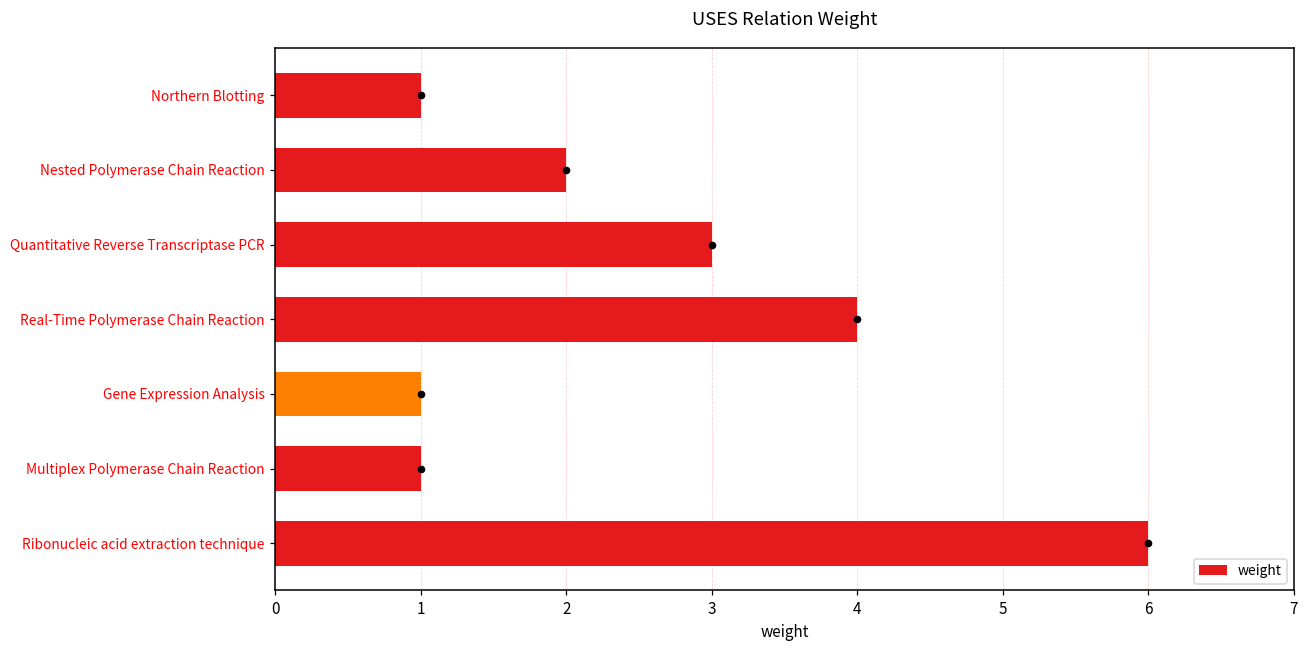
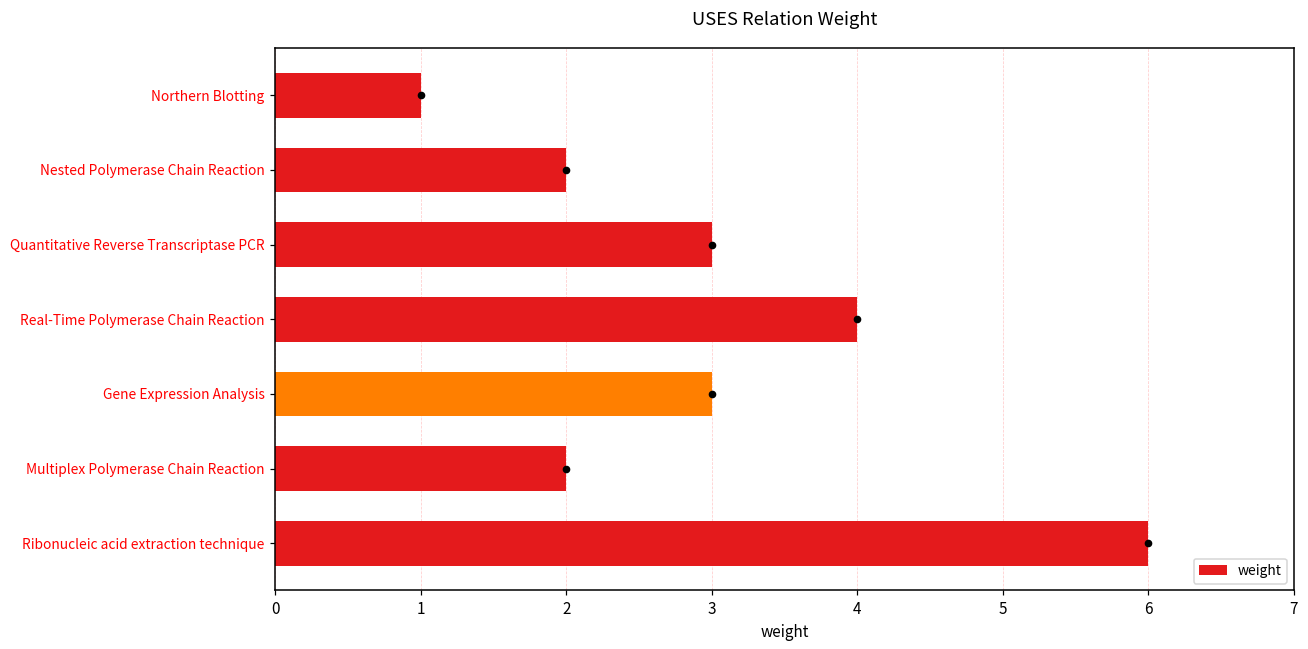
  {
    "weight": {
      "Northern Blotting": 1,
      "Nested Polymerase Chain Reaction": 2,
      "Quantitative Reverse Transcriptase PCR": 3,
      "Real-Time Polymerase Chain Reaction": 4,
-     "Gene Expression Analysis": 1,
-     "Multiplex Polymerase Chain Reaction": 1,
+     "Gene Expression Analysis": 3,
+     "Multiplex Polymerase Chain Reaction": 2,
      "Ribonucleic acid extraction technique": 6
    }
  }
